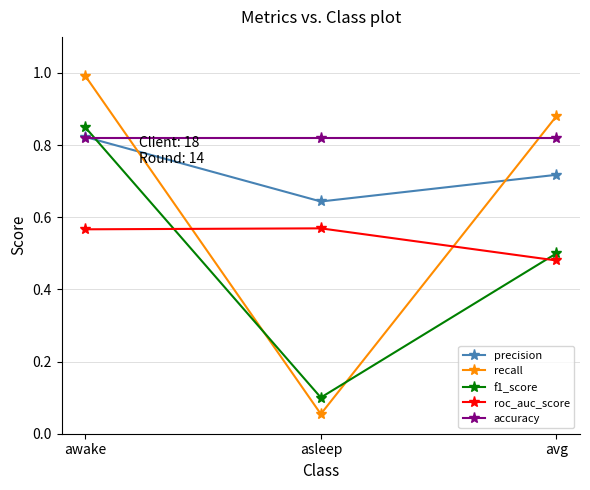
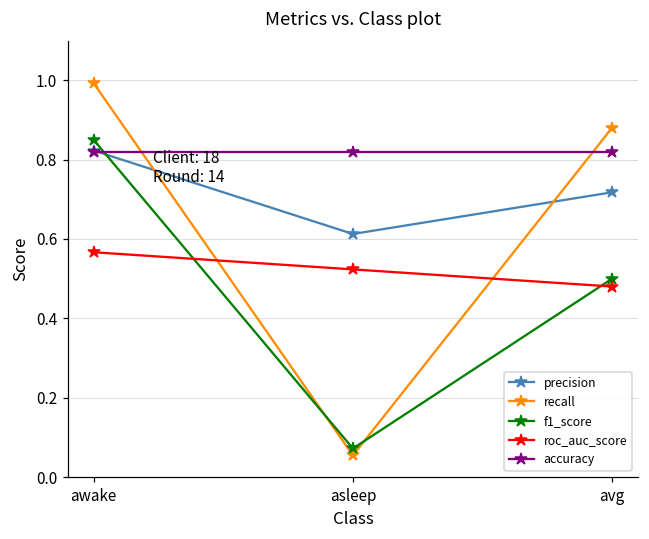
  {
    "precision": {
-     "asleep": 0.64,
+     "asleep": 0.61,
      "avg": 0.72
    },
    "recall": {
      "awake": 0.99,
      "asleep": 0.05,
      "avg": 0.88
    },
    "f1_score": {
      "awake": 0.85,
-     "asleep": 0.10,
+     "asleep": 0.07,
      "avg": 0.50
    },
    "roc_auc_score": {
      "awake": 0.57,
-     "asleep": 0.57,
+     "asleep": 0.52,
      "avg": 0.48
    },
    "accuracy": {
      "asleep": 0.82,
      "avg": 0.82
    }
  }
